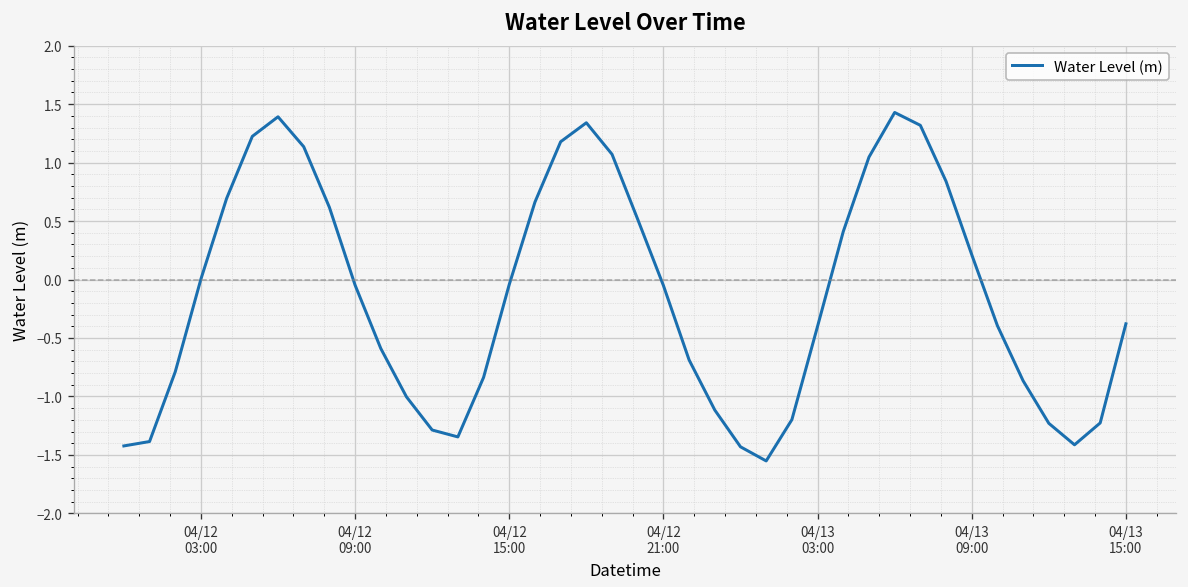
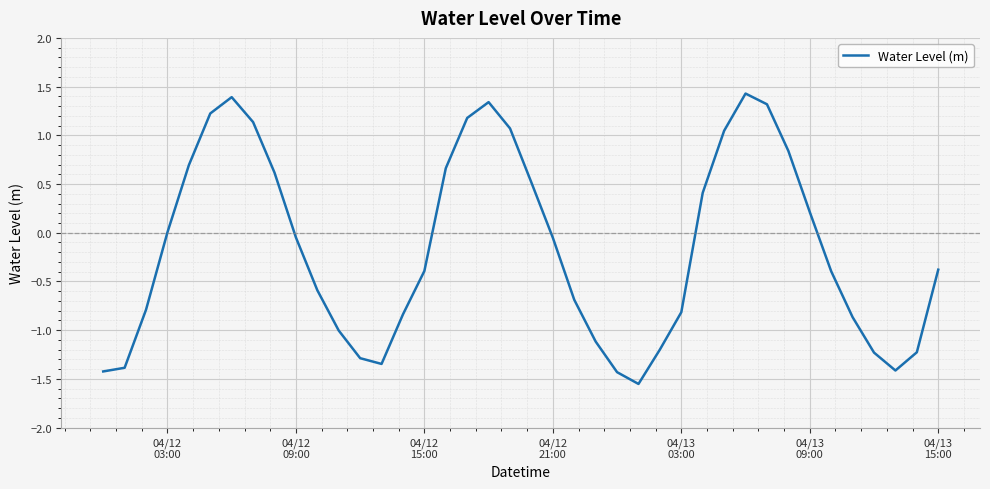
  {
    "04/12 03:00": 0.0,
    "04/12 09:00": 0.0,
-   "04/12 15:00": 0.0,
+   "04/12 15:00": -0.4,
    "04/12 21:00": -0.1,
-   "04/13 03:00": -0.4,
+   "04/13 03:00": -0.8,
    "04/13 09:00": 0.2,
    "04/13 15:00": -0.4
  }
